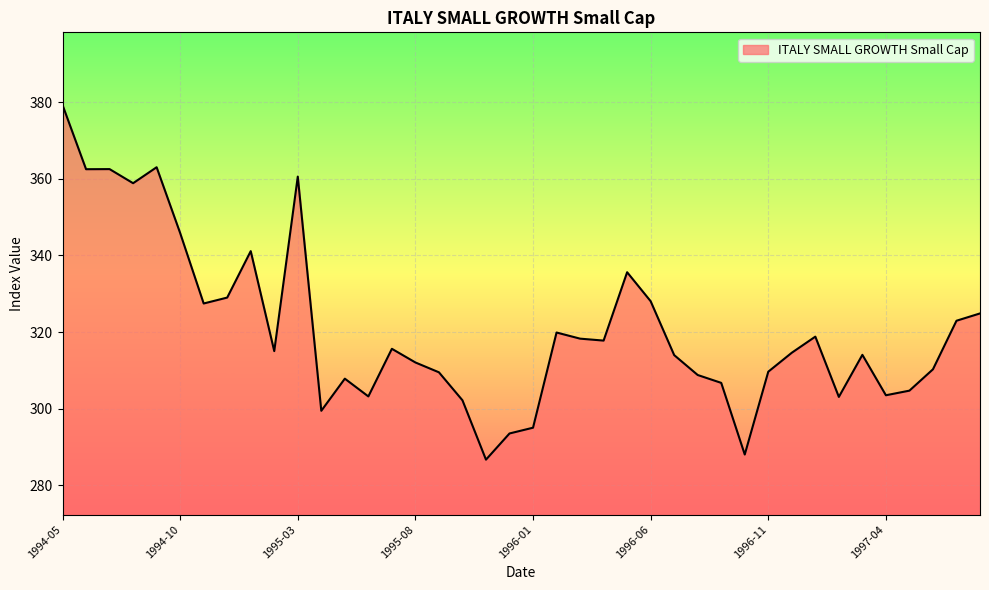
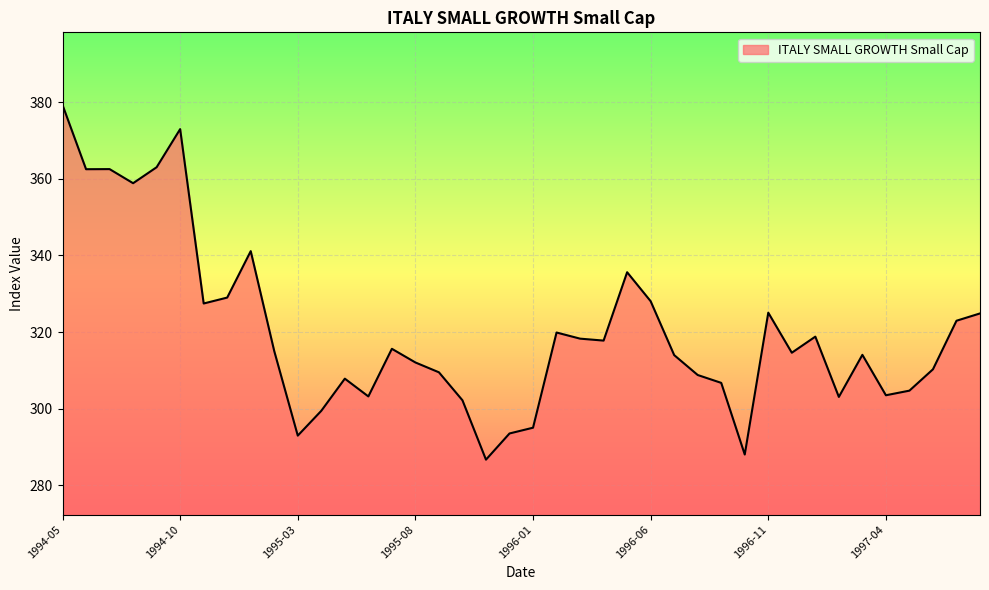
  {
    "1994-05": 379,
-   "1994-10": 346,
-   "1995-03": 361,
+   "1994-10": 373,
+   "1995-03": 293,
    "1995-08": 312,
    "1996-01": 295,
    "1996-06": 328,
-   "1996-11": 310,
+   "1996-11": 325,
    "1997-04": 304
  }
